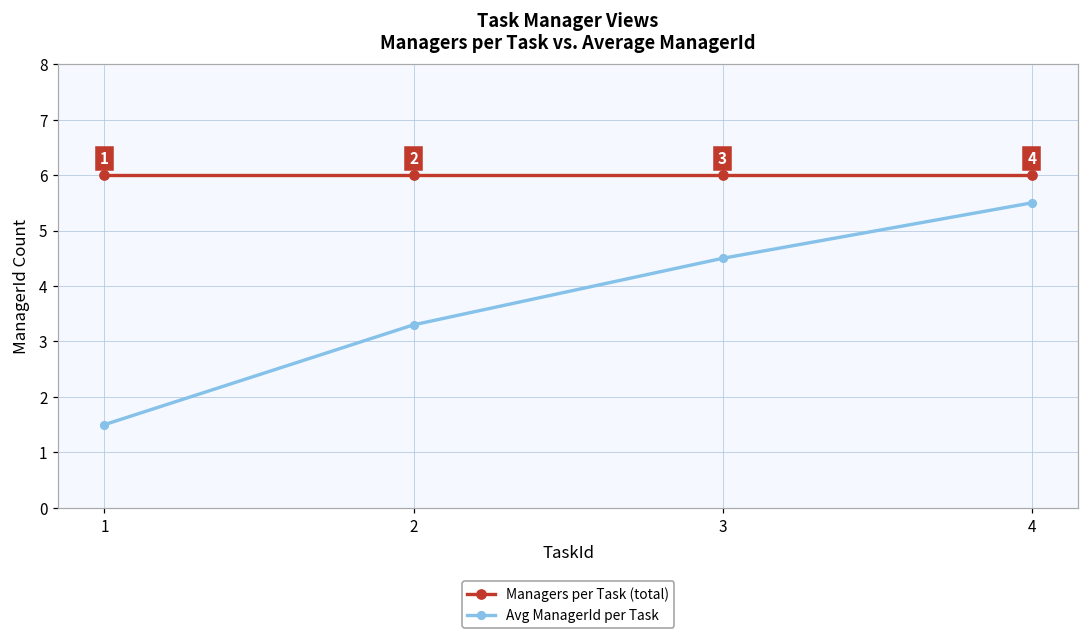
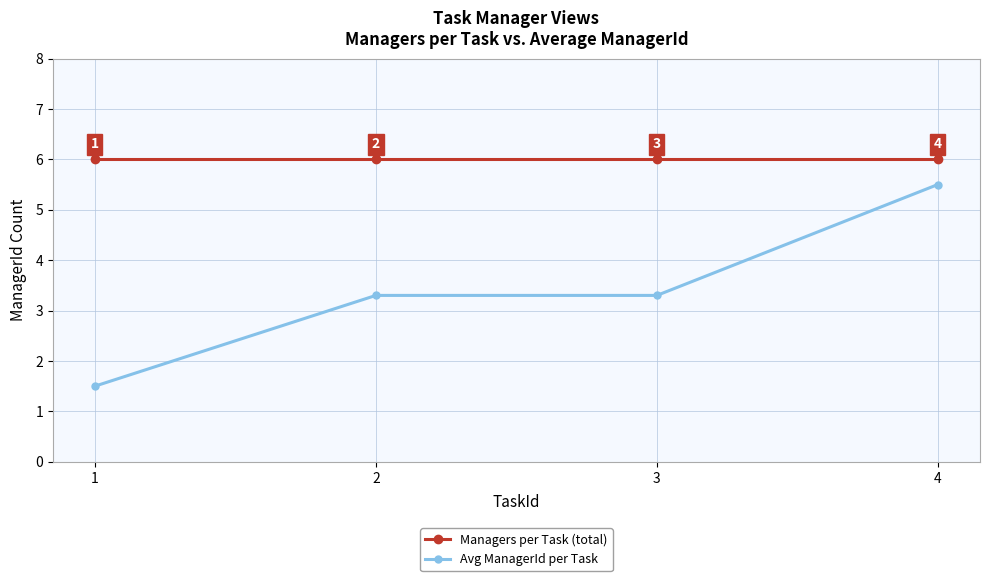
  {
    "Avg ManagerId per Task": {
      "1": 1.5,
      "2": 3.3,
-     "3": 4.5,
+     "3": 3.3,
      "4": 5.5
    }
  }
